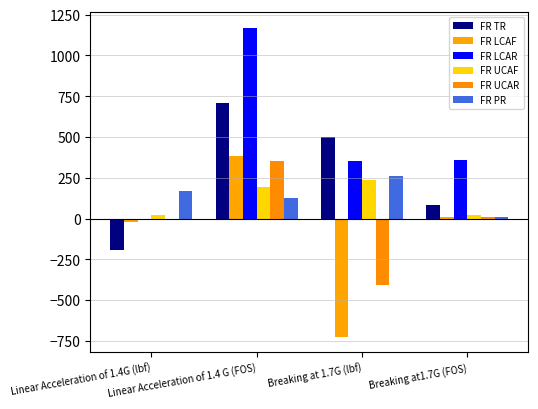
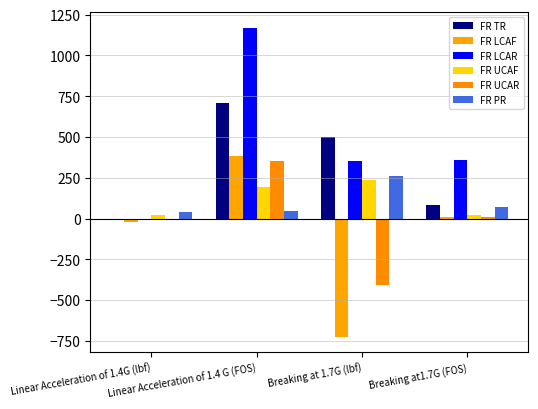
  {
    "FR TR": {
-     "Linear Acceleration of 1.4G (lbf)": -190,
+     "Linear Acceleration of 1.4G (lbf)": 0,
      "Linear Acceleration of 1.4 G (FOS)": 710,
      "Breaking at 1.7G (lbf)": 500,
      "Breaking at1.7G (FOS)": 80
    },
    "FR LCAR": {
      "Linear Acceleration of 1.4 G (FOS)": 1170,
      "Breaking at 1.7G (lbf)": 350,
      "Breaking at1.7G (FOS)": 360
    },
    "FR PR": {
-     "Linear Acceleration of 1.4G (lbf)": 170,
-     "Linear Acceleration of 1.4 G (FOS)": 130,
+     "Linear Acceleration of 1.4G (lbf)": 40,
+     "Linear Acceleration of 1.4 G (FOS)": 40,
      "Breaking at 1.7G (lbf)": 260,
-     "Breaking at1.7G (FOS)": 10
+     "Breaking at1.7G (FOS)": 70
    }
  }
